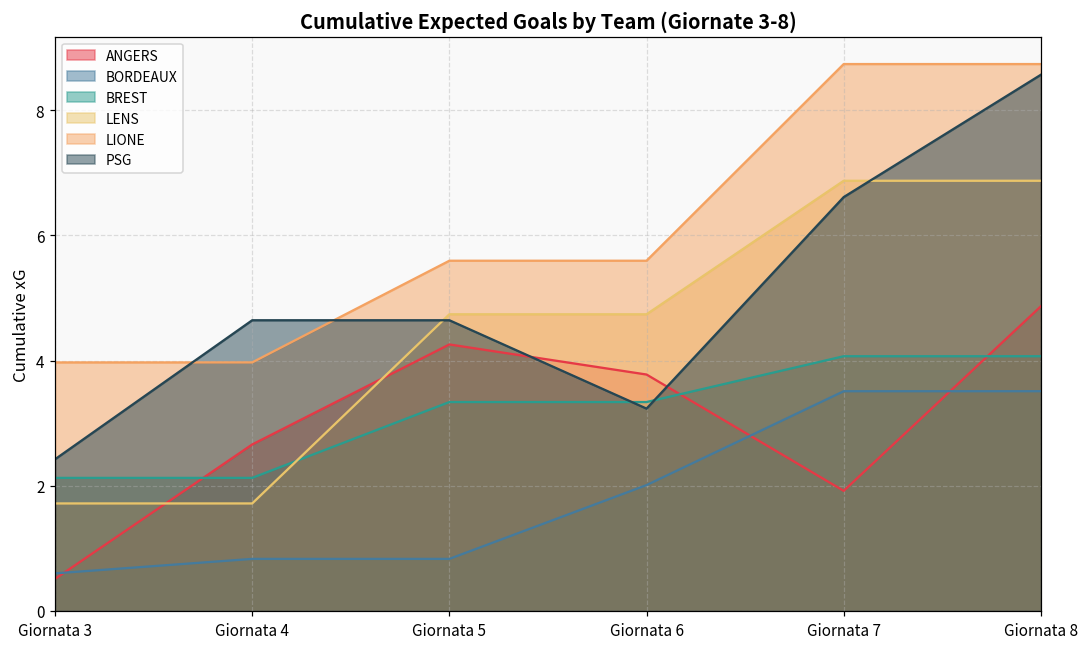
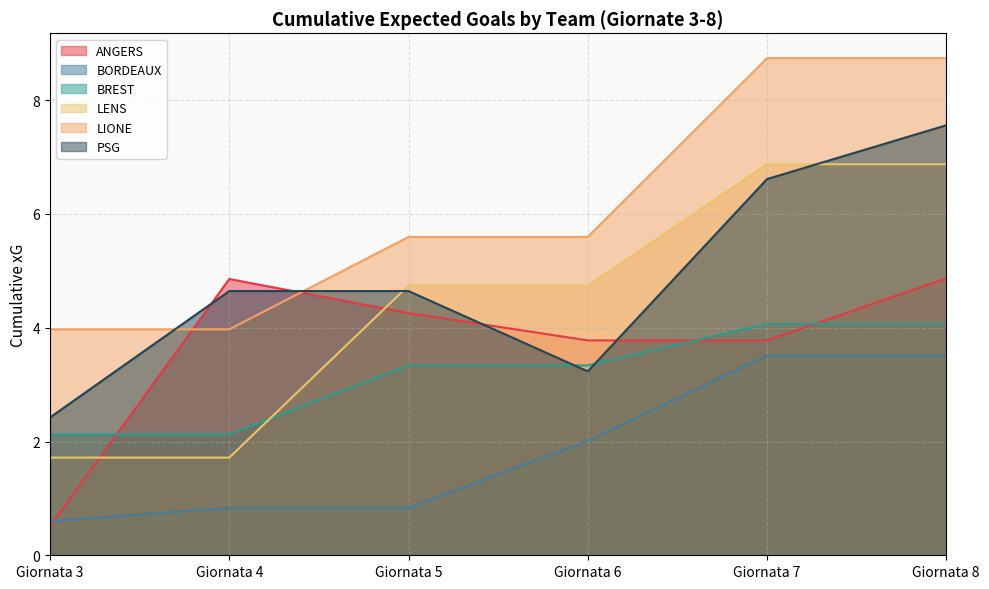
  {
    "ANGERS": {
      "Giornata 3": 0.5,
-     "Giornata 4": 2.7,
+     "Giornata 4": 4.9,
      "Giornata 5": 4.3,
      "Giornata 6": 3.8,
-     "Giornata 7": 1.9,
+     "Giornata 7": 3.8,
      "Giornata 8": 4.9
    },
    "PSG": {
      "Giornata 3": 2.4,
      "Giornata 4": 4.6,
      "Giornata 5": 4.6,
      "Giornata 6": 3.2,
      "Giornata 7": 6.6,
-     "Giornata 8": 8.6
+     "Giornata 8": 7.6
    }
  }
